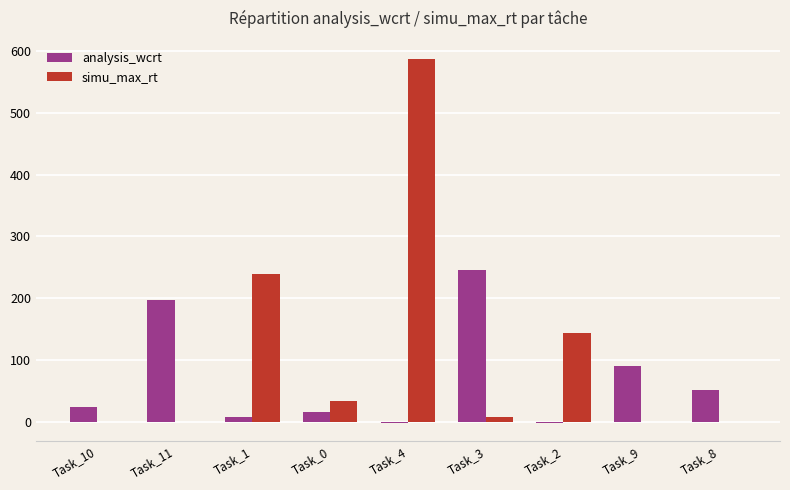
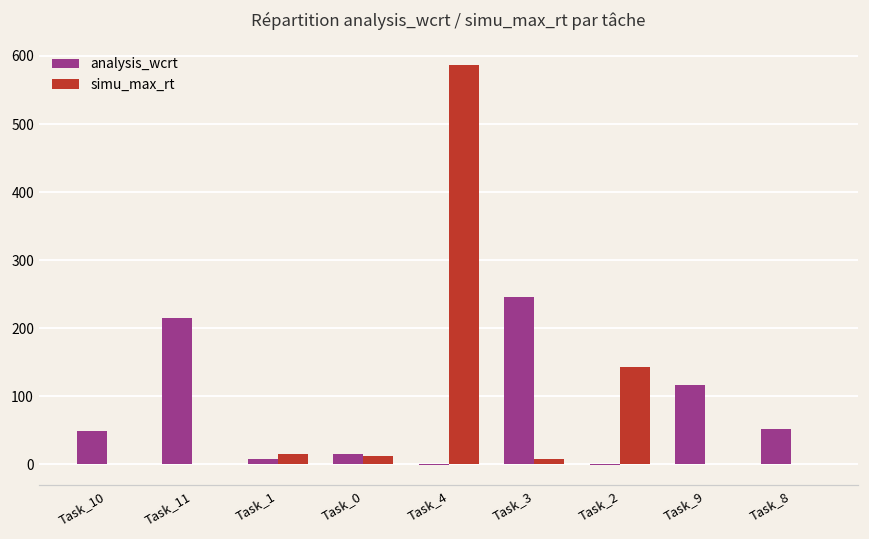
  {
    "analysis_wcrt": {
-     "Task_10": 30,
-     "Task_11": 200,
+     "Task_10": 50,
+     "Task_11": 220,
      "Task_1": 10,
      "Task_0": 20,
      "Task_3": 250,
-     "Task_9": 90,
+     "Task_9": 120,
      "Task_8": 50
    },
    "simu_max_rt": {
      "Task_10": 0,
      "Task_11": 0,
-     "Task_1": 240,
-     "Task_0": 30,
+     "Task_1": 20,
+     "Task_0": 10,
      "Task_4": 590,
      "Task_3": 10,
      "Task_2": 140,
      "Task_9": 0,
      "Task_8": 0
    }
  }
